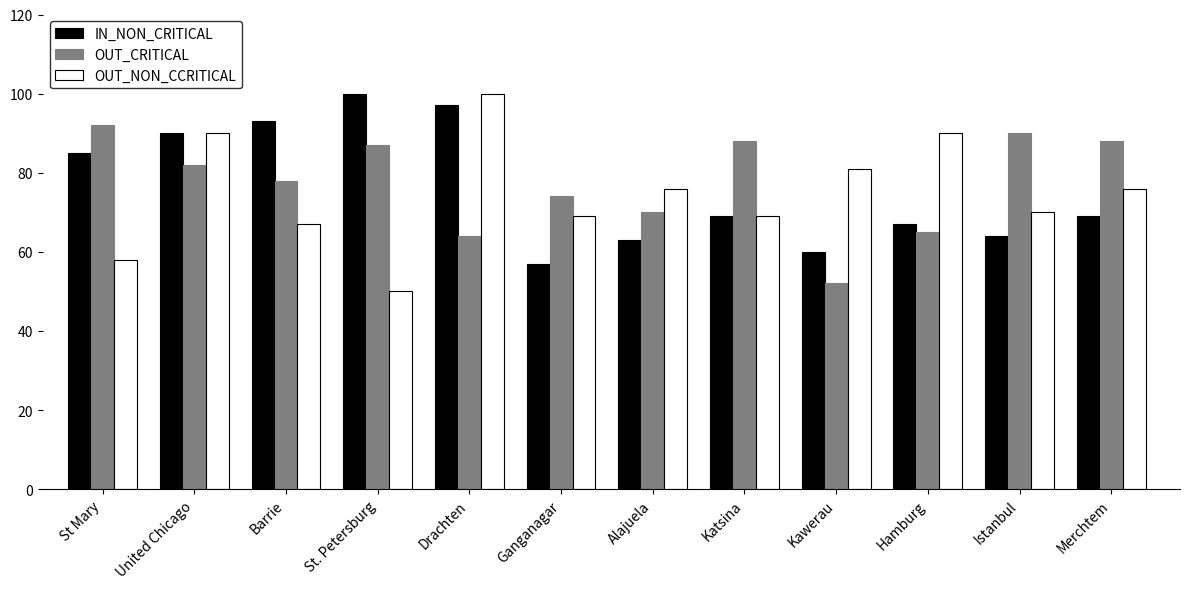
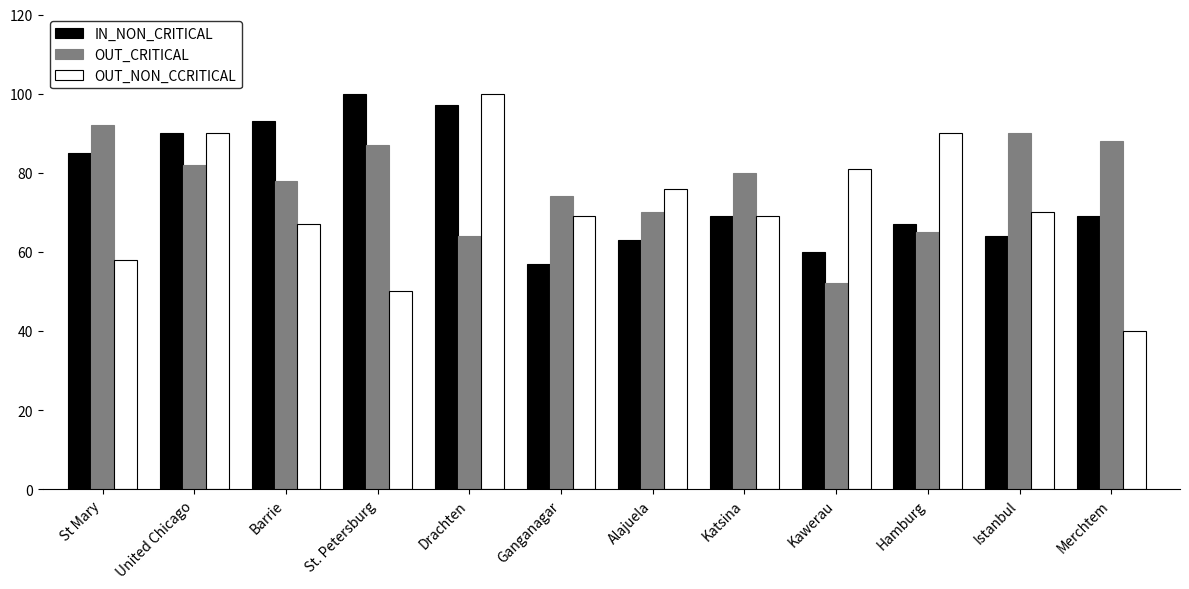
  {
    "IN_NON_CRITICAL": {
      "St Mary": 85,
      "United Chicago": 90,
      "Barrie": 93,
      "St. Petersburg": 100,
      "Drachten": 97,
      "Ganganagar": 57,
      "Alajuela": 63,
      "Katsina": 69,
      "Kawerau": 60,
      "Hamburg": 67,
      "Istanbul": 64,
      "Merchtem": 69
    },
    "OUT_CRITICAL": {
      "St Mary": 92,
      "United Chicago": 82,
      "Barrie": 78,
      "St. Petersburg": 87,
      "Drachten": 64,
      "Ganganagar": 74,
      "Alajuela": 70,
-     "Katsina": 88,
+     "Katsina": 80,
      "Kawerau": 52,
      "Hamburg": 65,
      "Istanbul": 90,
      "Merchtem": 88
    },
    "OUT_NON_CCRITICAL": {
      "St Mary": 58,
      "United Chicago": 90,
      "Barrie": 67,
      "St. Petersburg": 50,
      "Drachten": 100,
      "Ganganagar": 69,
      "Alajuela": 76,
      "Katsina": 69,
      "Kawerau": 81,
      "Hamburg": 90,
      "Istanbul": 70,
-     "Merchtem": 76
+     "Merchtem": 40
    }
  }
